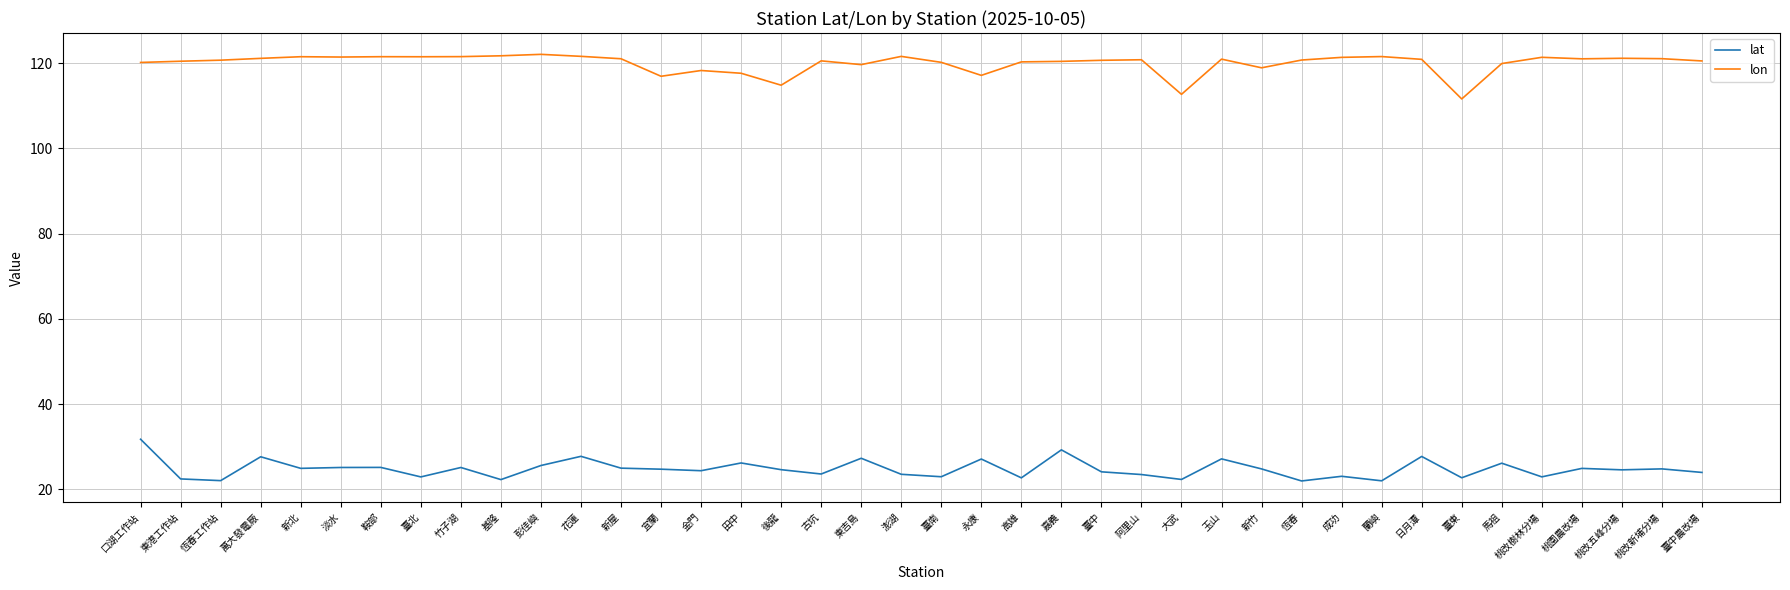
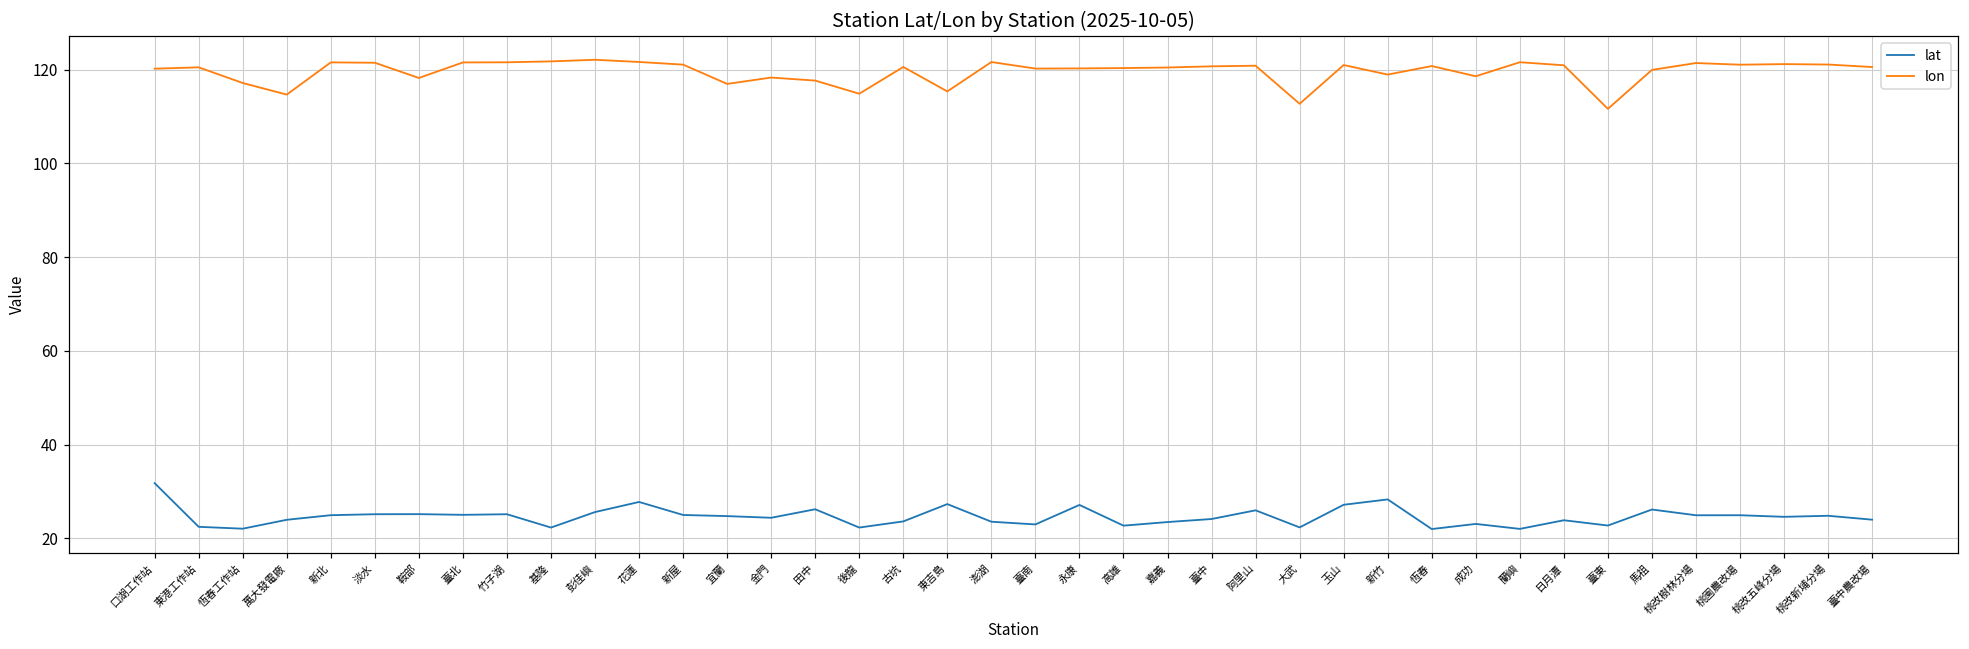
  {
    "lat": {
      "口湖工作站": 32,
      "東港工作站": 22,
      "恆春工作站": 22,
-     "萬大發電廠": 28,
+     "萬大發電廠": 24,
      "新北": 25,
      "淡水": 25,
      "鞍部": 25,
-     "臺北": 23,
+     "臺北": 25,
      "竹子湖": 25,
      "基隆": 22,
      "彭佳嶼": 26,
      "花蓮": 28,
      "新屋": 25,
      "宜蘭": 25,
      "金門": 24,
      "田中": 26,
-     "後龍": 25,
+     "後龍": 22,
      "古坑": 24,
      "東吉島": 27,
      "澎湖": 24,
      "臺南": 23,
      "永康": 27,
      "高雄": 23,
-     "嘉義": 29,
+     "嘉義": 23,
      "臺中": 24,
-     "阿里山": 24,
+     "阿里山": 26,
      "大武": 22,
      "玉山": 27,
-     "新竹": 25,
+     "新竹": 28,
      "恆春": 22,
      "成功": 23,
      "蘭嶼": 22,
-     "日月潭": 28,
+     "日月潭": 24,
      "臺東": 23,
      "馬祖": 26,
-     "桃改樹林分場": 23,
+     "桃改樹林分場": 25,
      "桃園農改場": 25,
      "桃改五峰分場": 25,
      "桃改新埔分場": 25,
      "臺中農改場": 24
    },
    "lon": {
      "口湖工作站": 120,
      "東港工作站": 120,
-     "恆春工作站": 121,
-     "萬大發電廠": 121,
+     "恆春工作站": 117,
+     "萬大發電廠": 115,
      "新北": 122,
      "淡水": 121,
-     "鞍部": 122,
+     "鞍部": 118,
      "臺北": 122,
      "竹子湖": 122,
      "基隆": 122,
      "彭佳嶼": 122,
      "花蓮": 122,
      "新屋": 121,
      "宜蘭": 117,
      "金門": 118,
      "田中": 118,
      "後龍": 115,
      "古坑": 121,
-     "東吉島": 120,
+     "東吉島": 115,
      "澎湖": 122,
      "臺南": 120,
-     "永康": 117,
+     "永康": 120,
      "高雄": 120,
      "嘉義": 120,
      "臺中": 121,
      "阿里山": 121,
      "大武": 113,
      "玉山": 121,
      "新竹": 119,
      "恆春": 121,
-     "成功": 121,
+     "成功": 119,
      "蘭嶼": 122,
      "日月潭": 121,
      "臺東": 112,
      "馬祖": 120,
      "桃改樹林分場": 121,
      "桃園農改場": 121,
      "桃改五峰分場": 121,
      "桃改新埔分場": 121,
      "臺中農改場": 121
    }
  }
